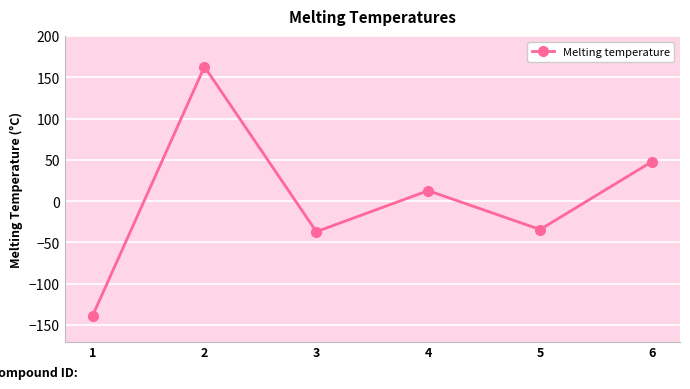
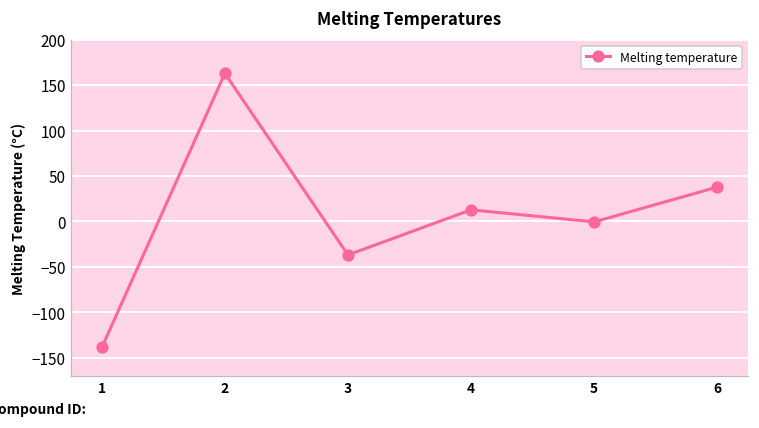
  {
    "1": -140,
    "2": 160,
    "3": -40,
    "4": 10,
-   "5": -30,
-   "6": 50
+   "5": 0,
+   "6": 40
  }
